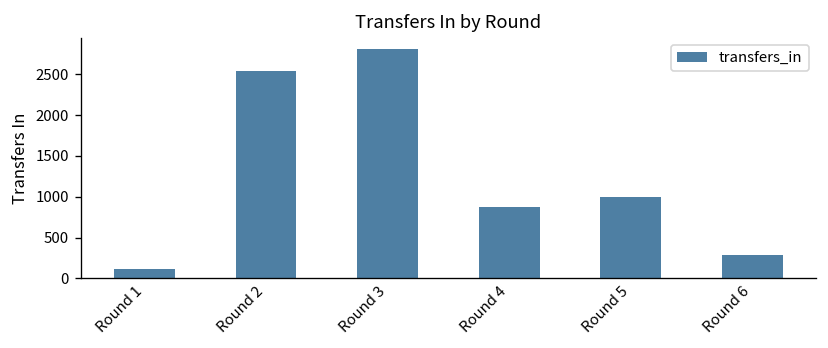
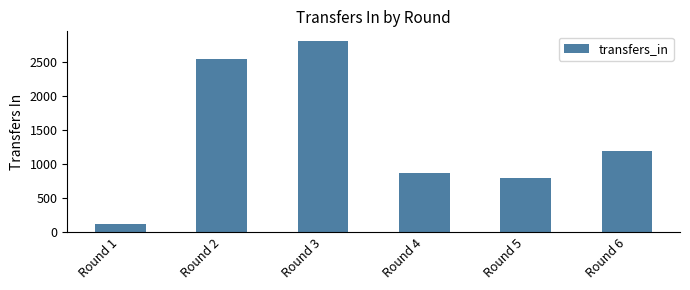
  {
    "Round 1": 100,
    "Round 2": 2500,
    "Round 3": 2800,
    "Round 4": 900,
-   "Round 5": 1000,
-   "Round 6": 300
+   "Round 5": 800,
+   "Round 6": 1200
  }
